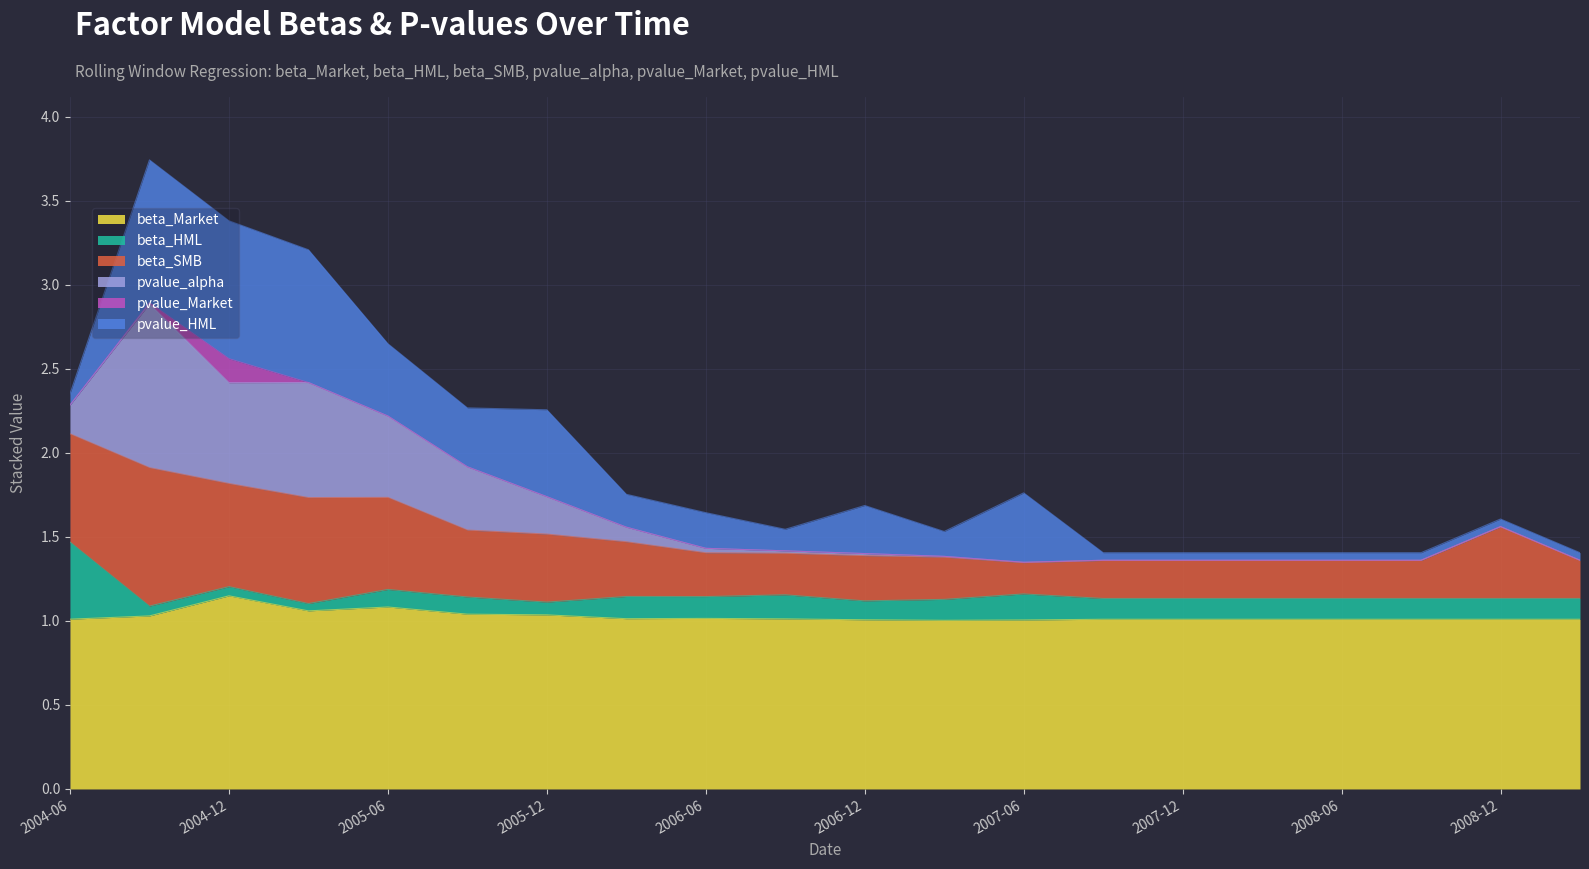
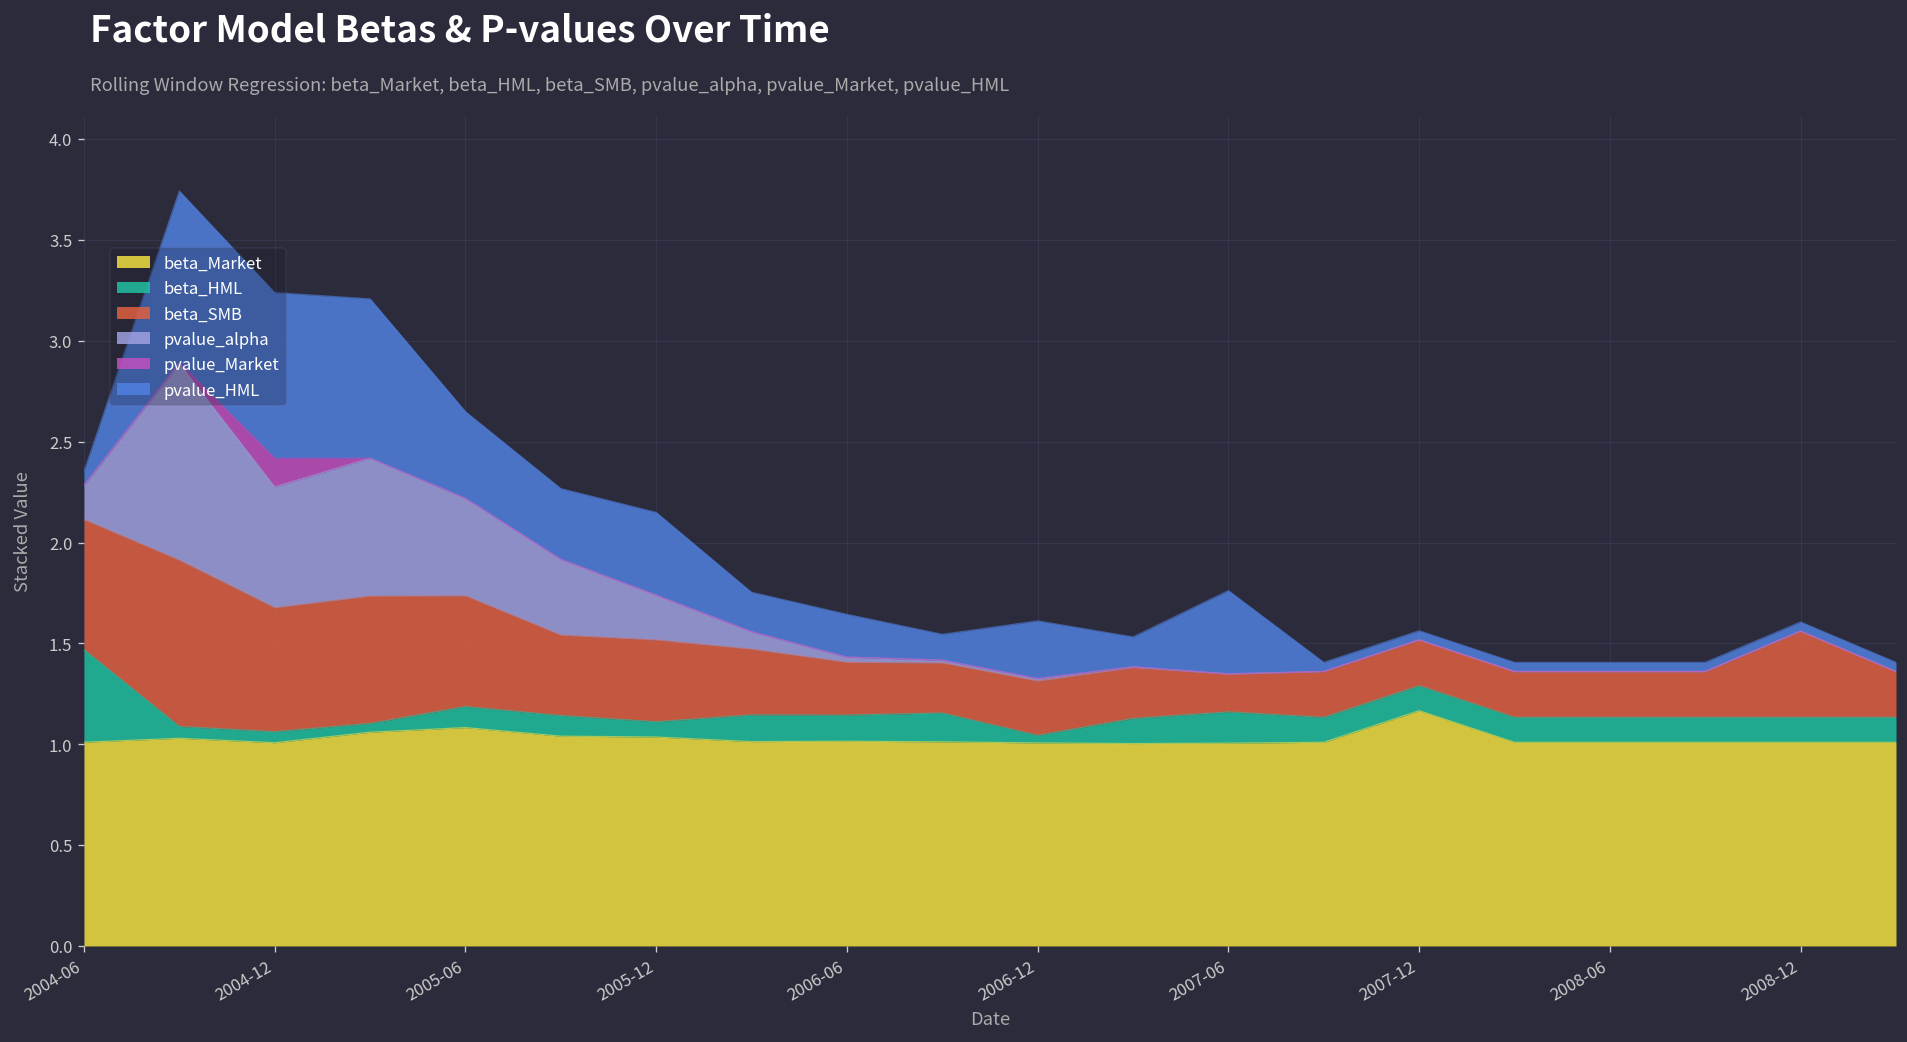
  {
    "beta_Market": {
      "2004-06": 1.01,
-     "2004-12": 1.15,
+     "2004-12": 1.01,
      "2005-06": 1.08,
      "2005-12": 1.04,
      "2006-06": 1.01,
      "2006-12": 1.01,
      "2007-06": 1.01,
-     "2007-12": 1.01,
+     "2007-12": 1.17,
      "2008-06": 1.01,
      "2008-12": 1.01
    },
    "beta_HML": {
      "2004-06": 0.46,
      "2004-12": 0.05,
      "2005-06": 0.10,
      "2005-12": 0.08,
      "2006-06": 0.13,
-     "2006-12": 0.11,
+     "2006-12": 0.04,
      "2007-06": 0.15,
      "2007-12": 0.12,
      "2008-06": 0.12,
      "2008-12": 0.12
    },
    "beta_SMB": {
      "2004-06": 0.64,
      "2004-12": 0.61,
      "2005-06": 0.55,
      "2005-12": 0.40,
      "2006-06": 0.26
    },
    "pvalue_alpha": {
      "2004-12": 0.60
    },
    "pvalue_Market": {
      "2004-12": 0.14
    },
    "pvalue_HML": {
      "2004-06": 0.07,
      "2005-06": 0.43,
-     "2005-12": 0.52,
+     "2005-12": 0.41,
      "2006-06": 0.21,
      "2006-12": 0.29,
      "2007-06": 0.41,
      "2007-12": 0.04,
      "2008-06": 0.04,
      "2008-12": 0.04
    }
  }
